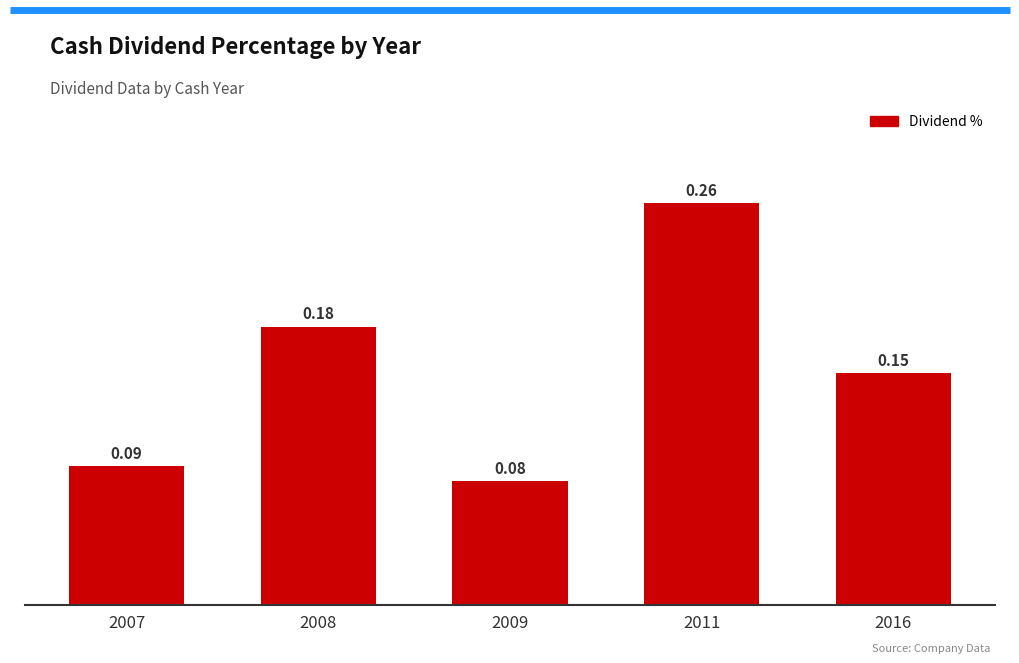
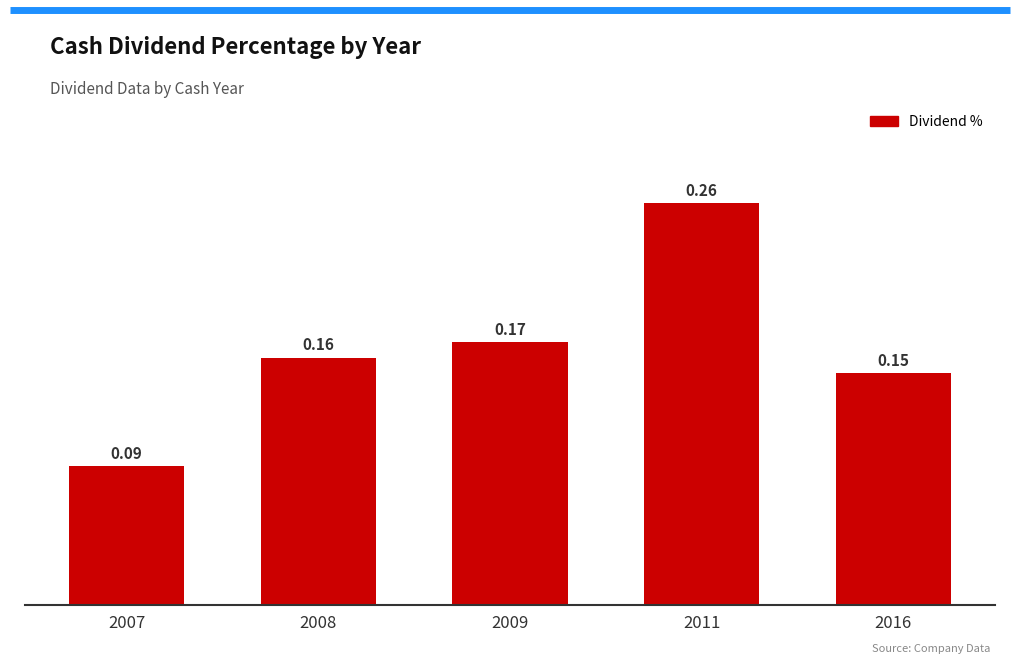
  {
    "2007": 0.09,
-   "2008": 0.18,
-   "2009": 0.08,
+   "2008": 0.16,
+   "2009": 0.17,
    "2011": 0.26,
    "2016": 0.15
  }
